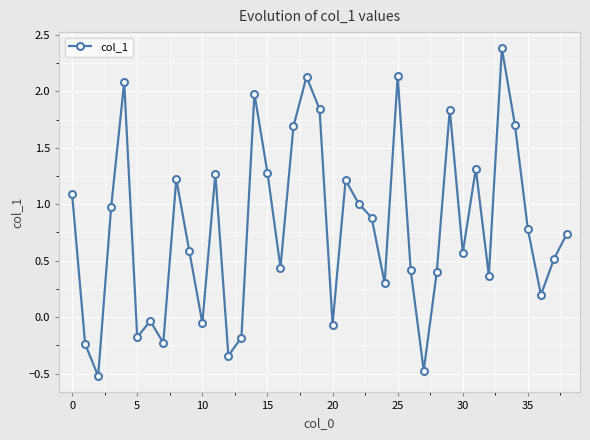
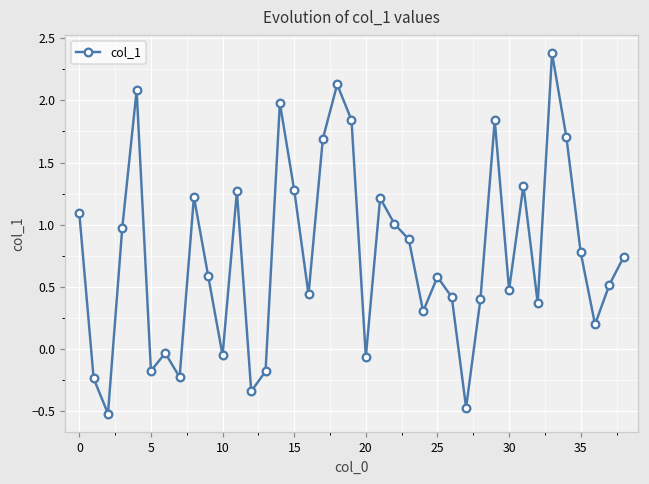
  {
    "0": 1.09,
    "5": -0.18,
    "10": -0.05,
    "15": 1.28,
    "20": -0.07,
-   "25": 2.14,
-   "30": 0.57,
+   "25": 0.58,
+   "30": 0.48,
    "35": 0.78
  }
